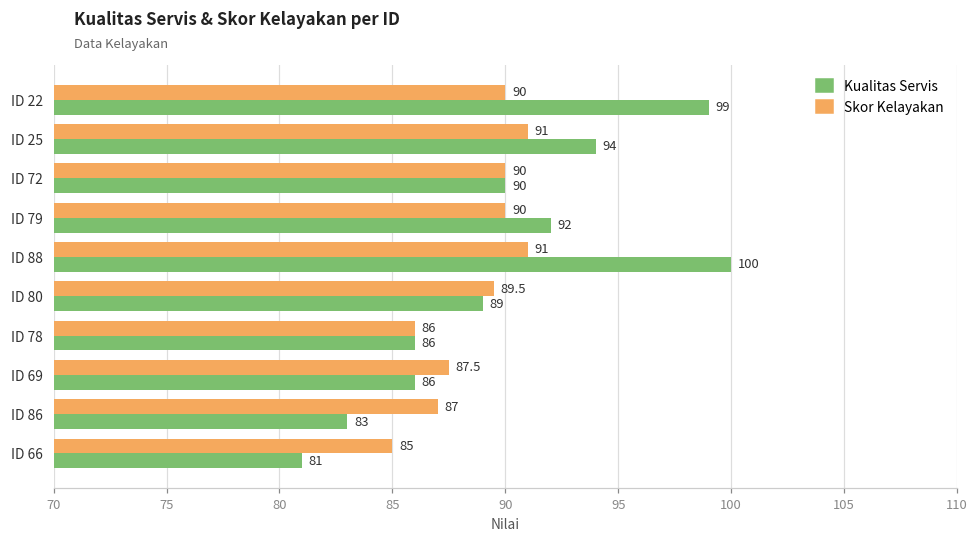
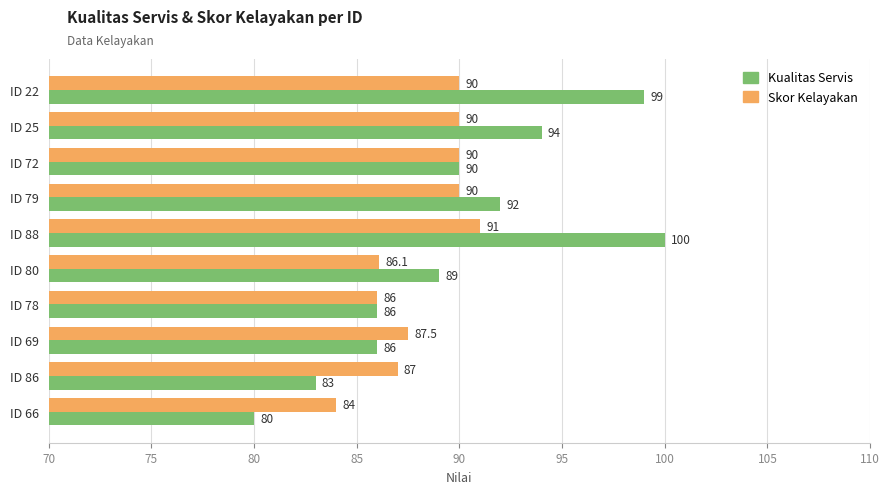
  {
    "Kualitas Servis": {
      "ID 22": 99,
      "ID 25": 94,
      "ID 72": 90,
      "ID 79": 92,
      "ID 88": 100,
      "ID 80": 89,
      "ID 78": 86,
      "ID 69": 86,
      "ID 86": 83,
-     "ID 66": 81
+     "ID 66": 80
    },
    "Skor Kelayakan": {
      "ID 22": 90,
-     "ID 25": 91,
+     "ID 25": 90,
      "ID 72": 90,
      "ID 79": 90,
      "ID 88": 91,
-     "ID 80": 89.5,
+     "ID 80": 86.1,
      "ID 78": 86,
      "ID 69": 87.5,
      "ID 86": 87,
-     "ID 66": 85
+     "ID 66": 84
    }
  }
